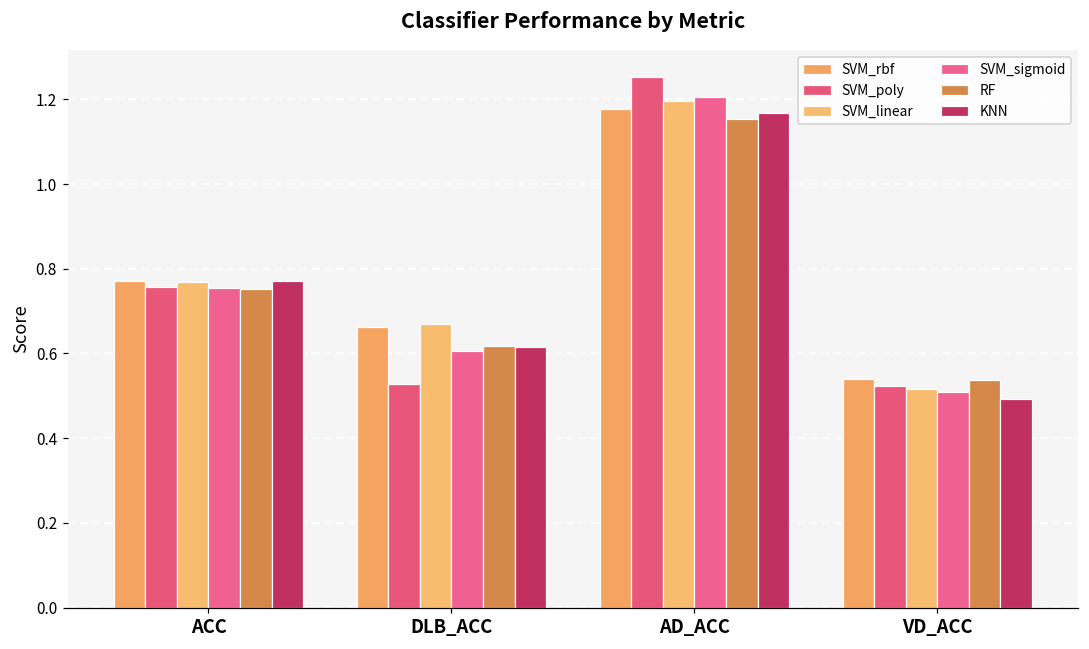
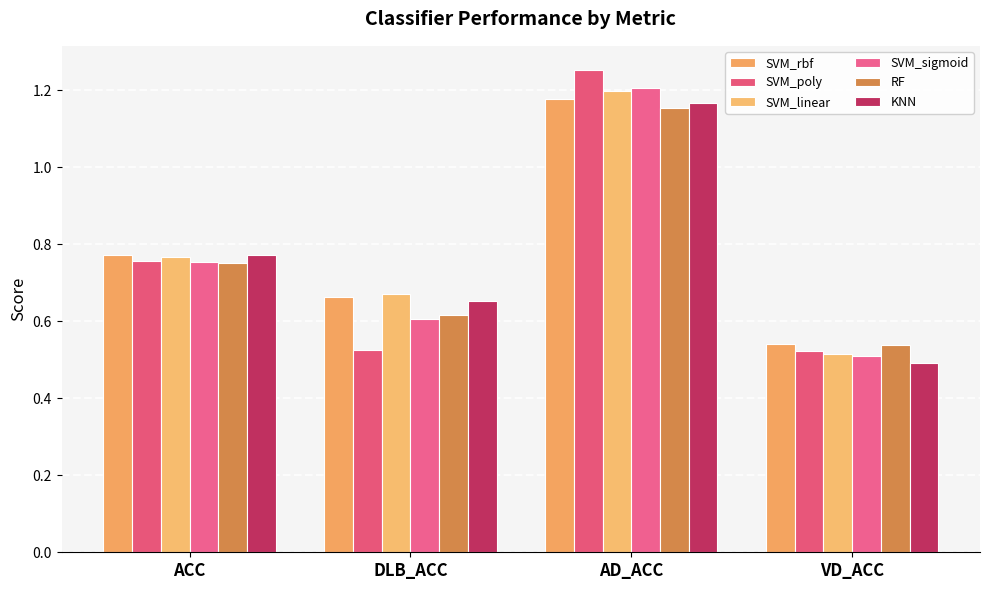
  {
    "KNN": {
      "ACC": 0.77,
-     "DLB_ACC": 0.61,
+     "DLB_ACC": 0.65,
      "AD_ACC": 1.17,
      "VD_ACC": 0.49
    }
  }
